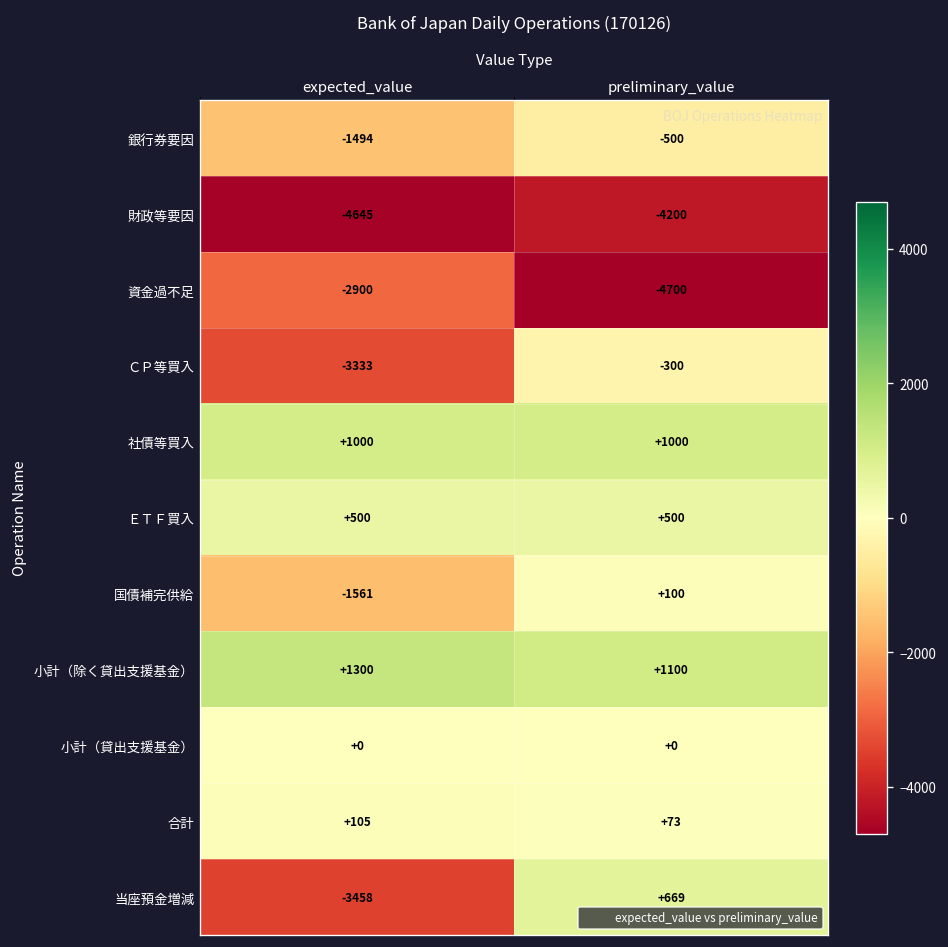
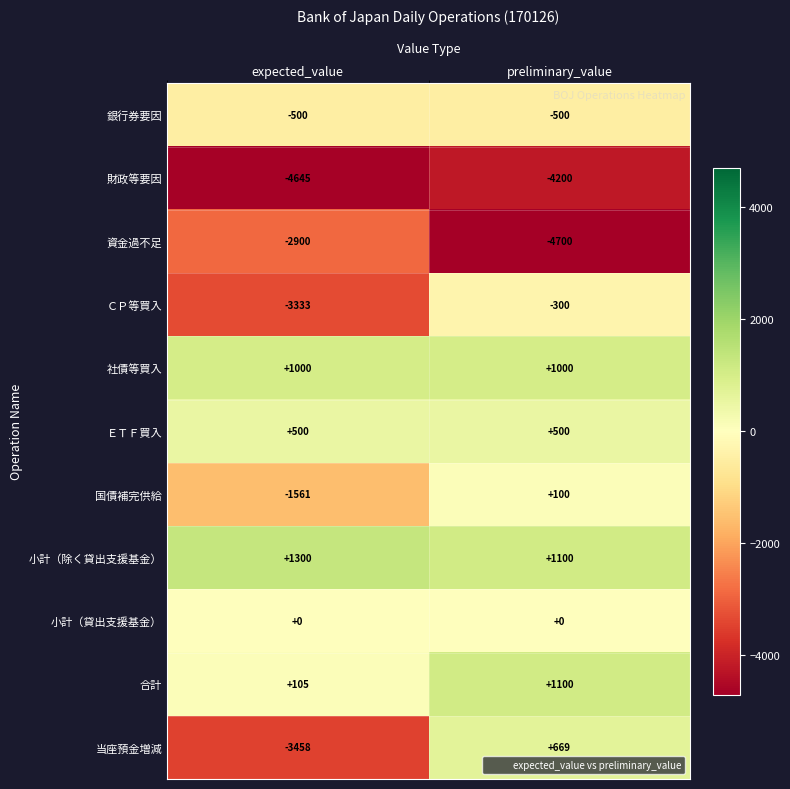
  {
    "銀行券要因": {
-     "expected_value": "-1494",
+     "expected_value": "-500",
      "preliminary_value": "-500"
    },
    "財政等要因": {
      "expected_value": "-4645",
      "preliminary_value": "-4200"
    },
    "資金過不足": {
      "expected_value": "-2900",
      "preliminary_value": "-4700"
    },
    "ＣＰ等買入": {
      "expected_value": "-3333",
      "preliminary_value": "-300"
    },
    "社債等買入": {
      "expected_value": "+1000",
      "preliminary_value": "+1000"
    },
    "ＥＴＦ買入": {
      "expected_value": "+500",
      "preliminary_value": "+500"
    },
    "国債補完供給": {
      "expected_value": "-1561",
      "preliminary_value": "+100"
    },
    "小計（除く貸出支援基金）": {
      "expected_value": "+1300",
      "preliminary_value": "+1100"
    },
    "小計（貸出支援基金）": {
      "expected_value": "+0",
      "preliminary_value": "+0"
    },
    "合計": {
      "expected_value": "+105",
-     "preliminary_value": "+73"
+     "preliminary_value": "+1100"
    },
    "当座預金増減": {
      "expected_value": "-3458",
      "preliminary_value": "+669"
    }
  }
